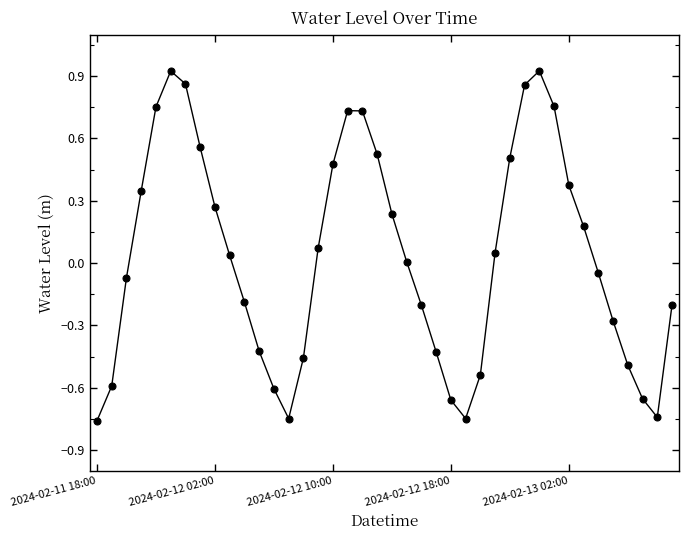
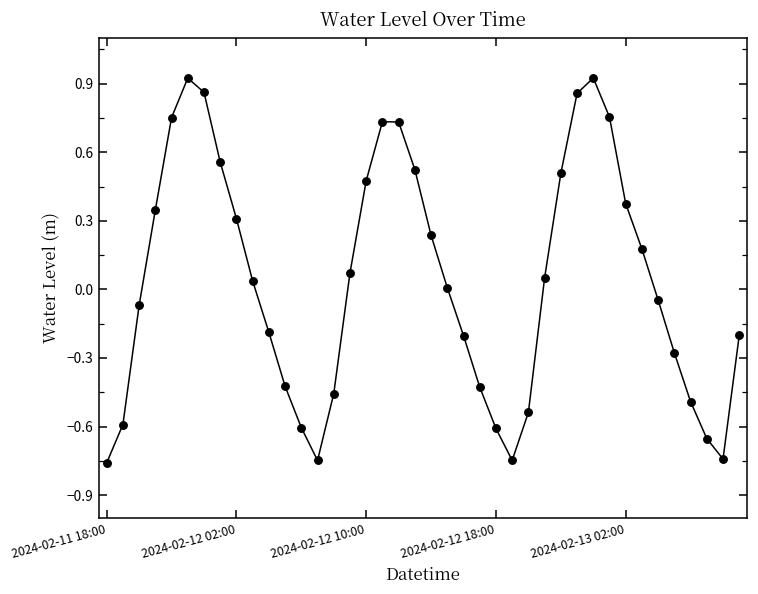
  {
    "2024-02-11 18:00": -0.76,
-   "2024-02-12 02:00": 0.27,
+   "2024-02-12 02:00": 0.31,
    "2024-02-12 10:00": 0.48,
-   "2024-02-12 18:00": -0.66,
+   "2024-02-12 18:00": -0.61,
    "2024-02-13 02:00": 0.38
  }
